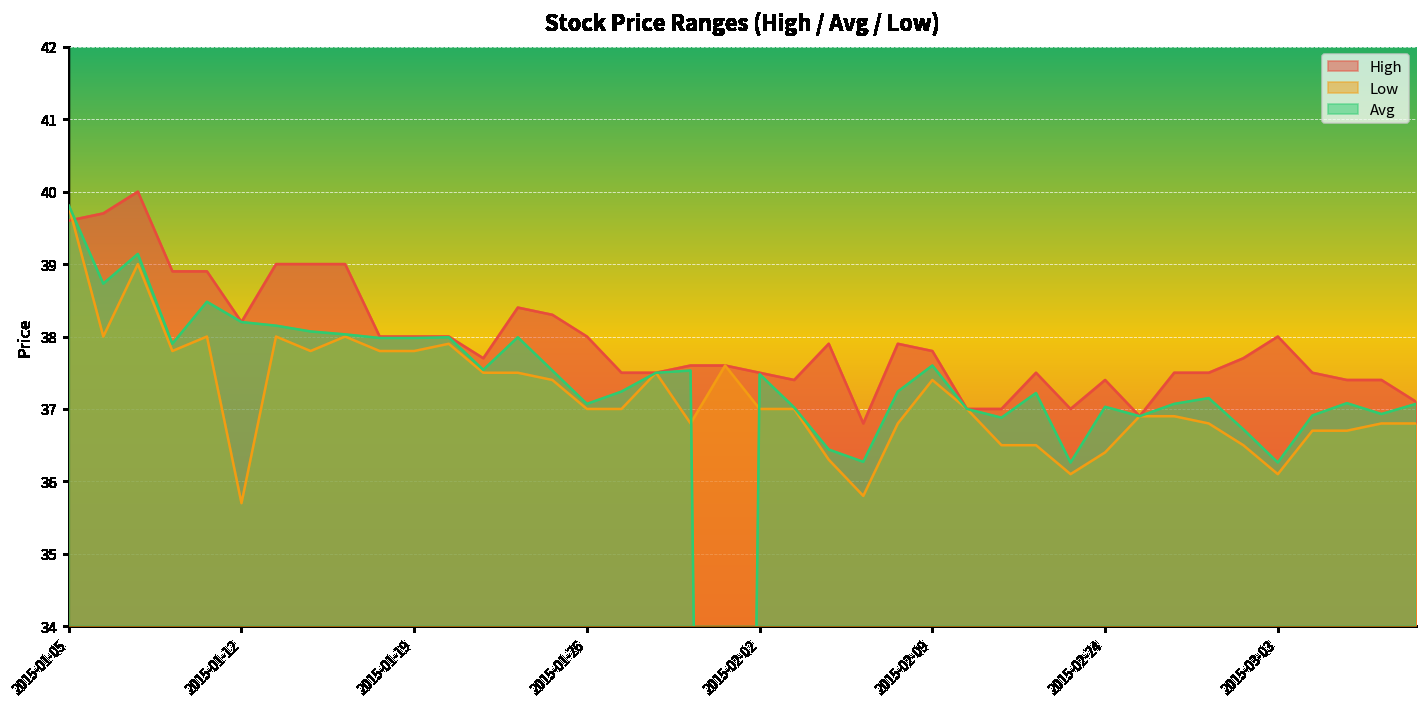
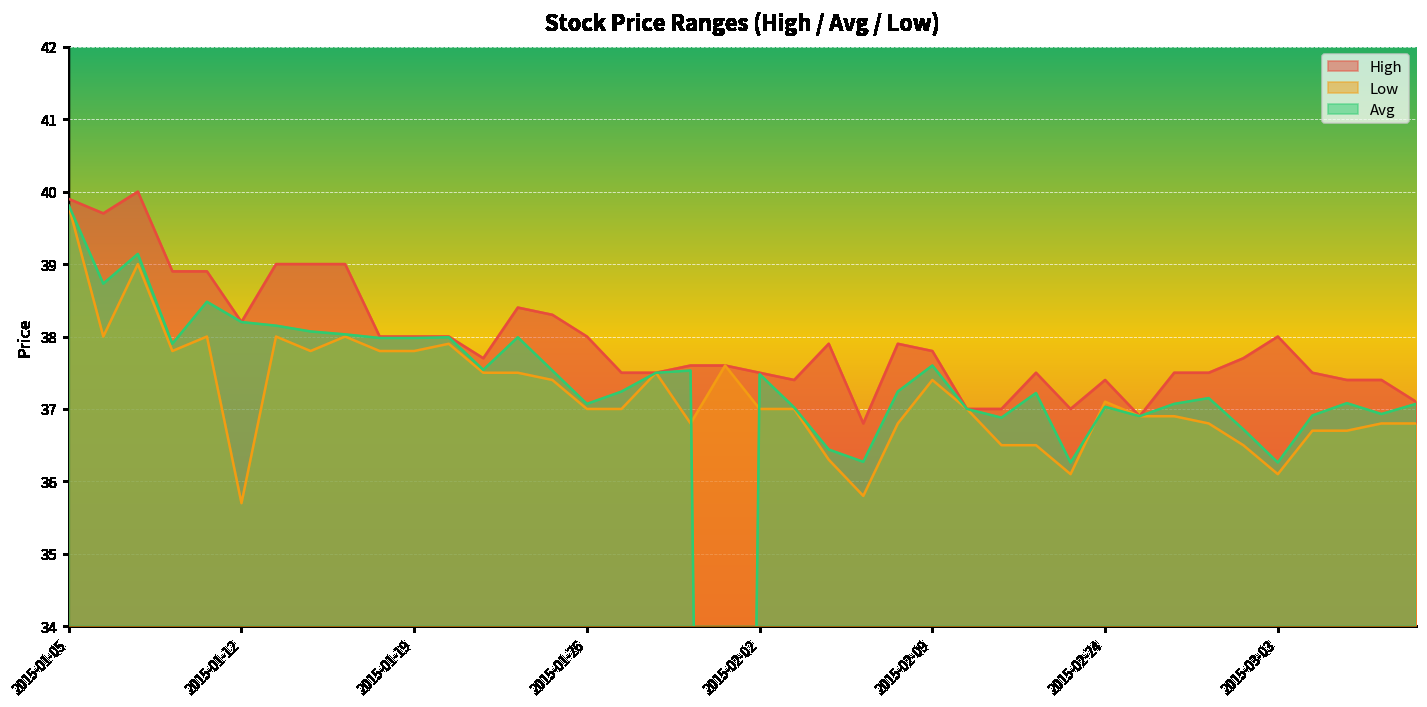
  {
    "High": {
-     "2015-01-05": 39.6,
+     "2015-01-05": 39.9,
      "2015-01-26": 38.0,
      "2015-02-09": 37.8,
      "2015-02-24": 37.4,
      "2015-03-03": 38.0
    },
    "Low": {
      "2015-01-12": 35.7,
      "2015-01-19": 37.8,
      "2015-01-26": 37.0,
      "2015-02-02": 37.0,
      "2015-02-09": 37.4,
-     "2015-02-24": 36.4,
+     "2015-02-24": 37.1,
      "2015-03-03": 36.1
    }
  }
